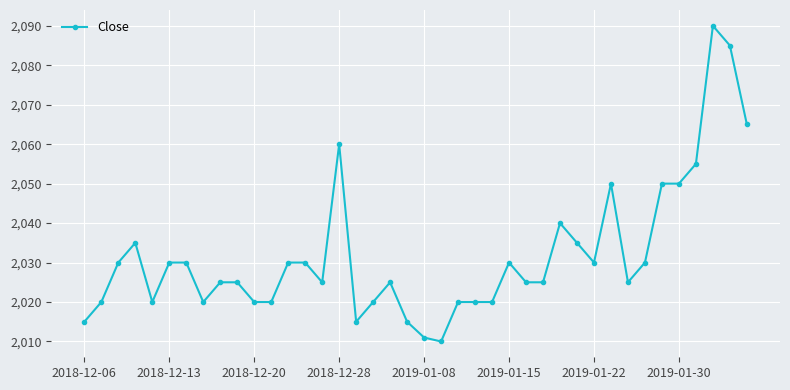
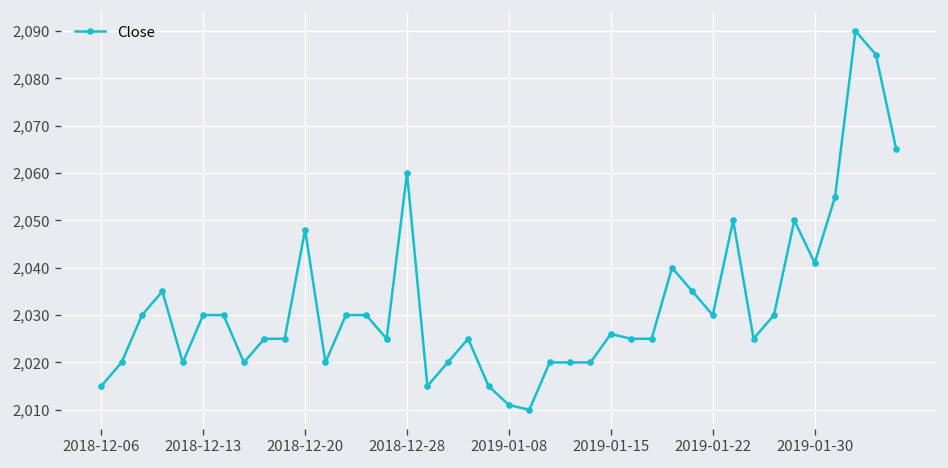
  {
    "2018-12-06": "2,015",
    "2018-12-13": "2,030",
-   "2018-12-20": "2,020",
+   "2018-12-20": "2,048",
    "2018-12-28": "2,060",
    "2019-01-08": "2,011",
-   "2019-01-15": "2,030",
+   "2019-01-15": "2,026",
    "2019-01-22": "2,030",
-   "2019-01-30": "2,050"
+   "2019-01-30": "2,041"
  }
